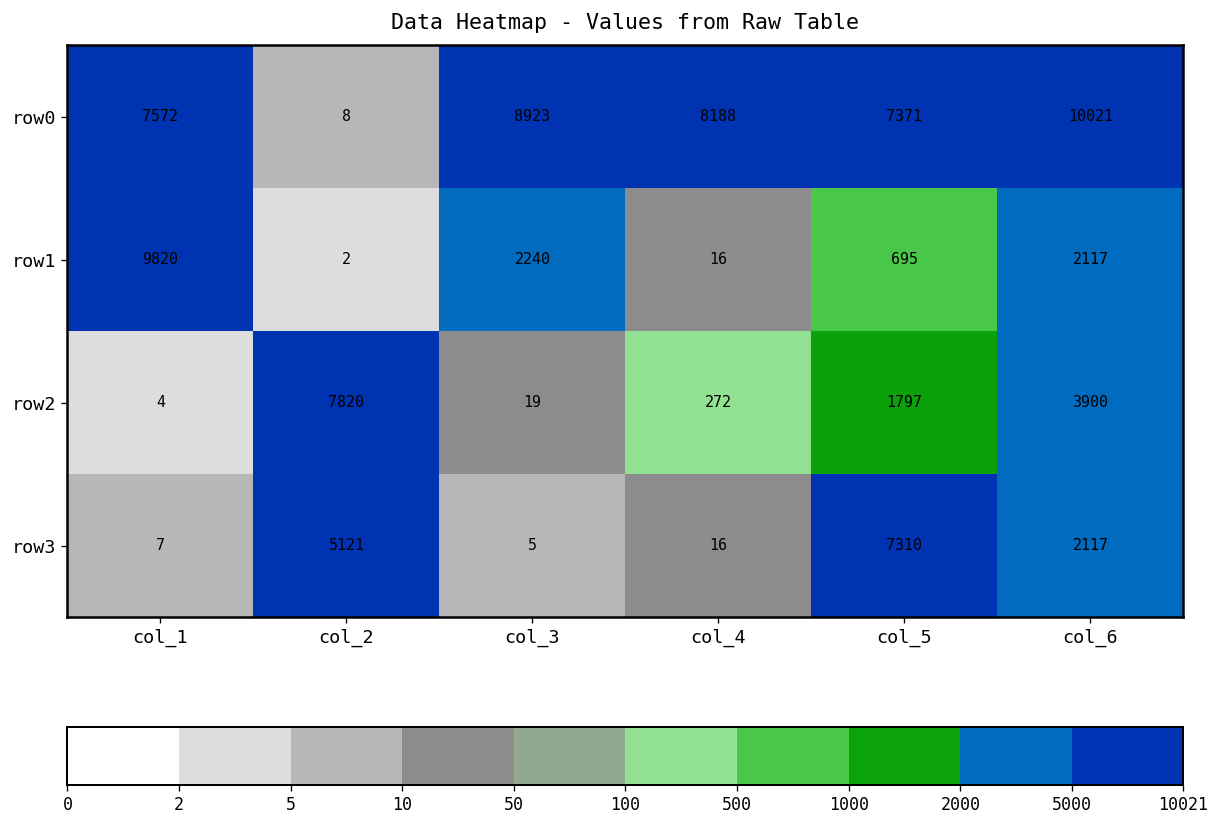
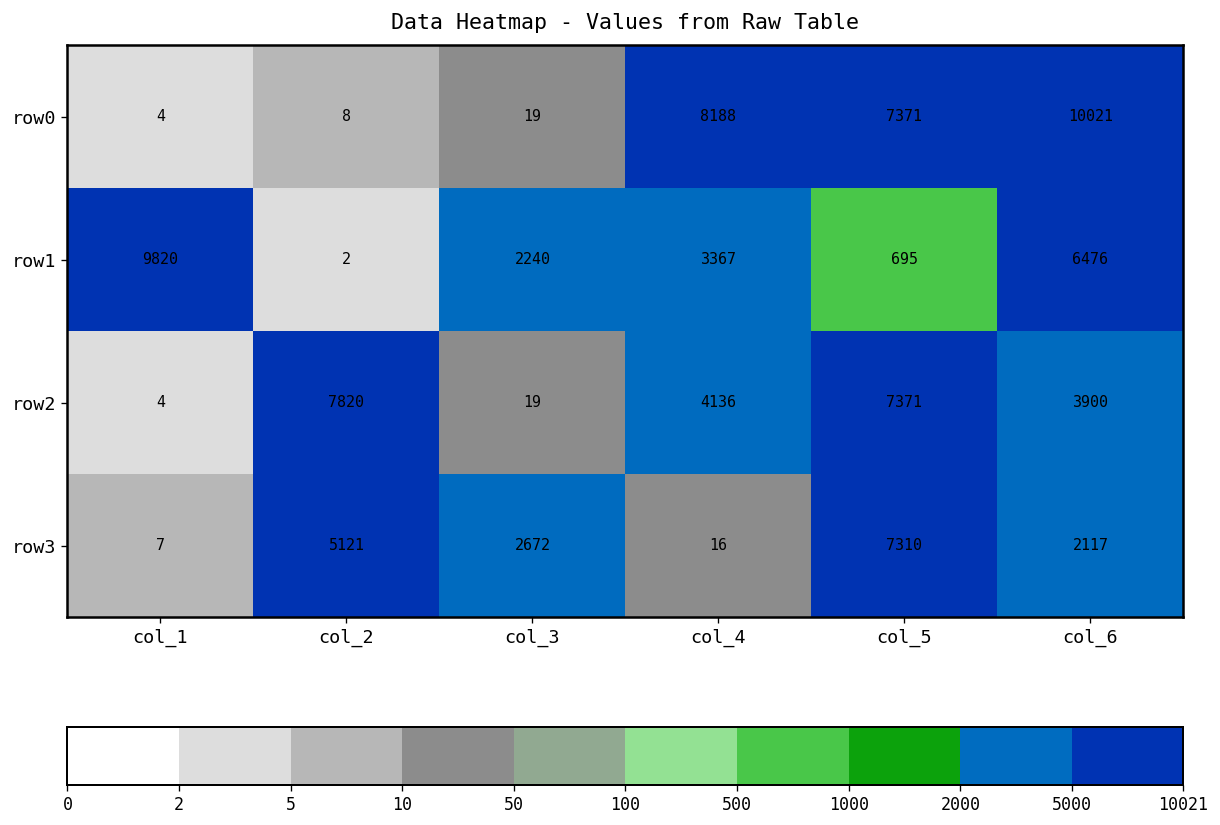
  {
    "Data Heatmap - Values from Raw Table": {
      "row0": {
-       "col_1": 7572,
+       "col_1": 4,
        "col_2": 8,
-       "col_3": 8923,
+       "col_3": 19,
        "col_4": 8188,
        "col_5": 7371,
        "col_6": 10021
      },
      "row1": {
        "col_1": 9820,
        "col_2": 2,
        "col_3": 2240,
-       "col_4": 16,
+       "col_4": 3367,
        "col_5": 695,
-       "col_6": 2117
+       "col_6": 6476
      },
      "row2": {
        "col_1": 4,
        "col_2": 7820,
        "col_3": 19,
-       "col_4": 272,
-       "col_5": 1797,
+       "col_4": 4136,
+       "col_5": 7371,
        "col_6": 3900
      },
      "row3": {
        "col_1": 7,
        "col_2": 5121,
-       "col_3": 5,
+       "col_3": 2672,
        "col_4": 16,
        "col_5": 7310,
        "col_6": 2117
      }
    }
  }
